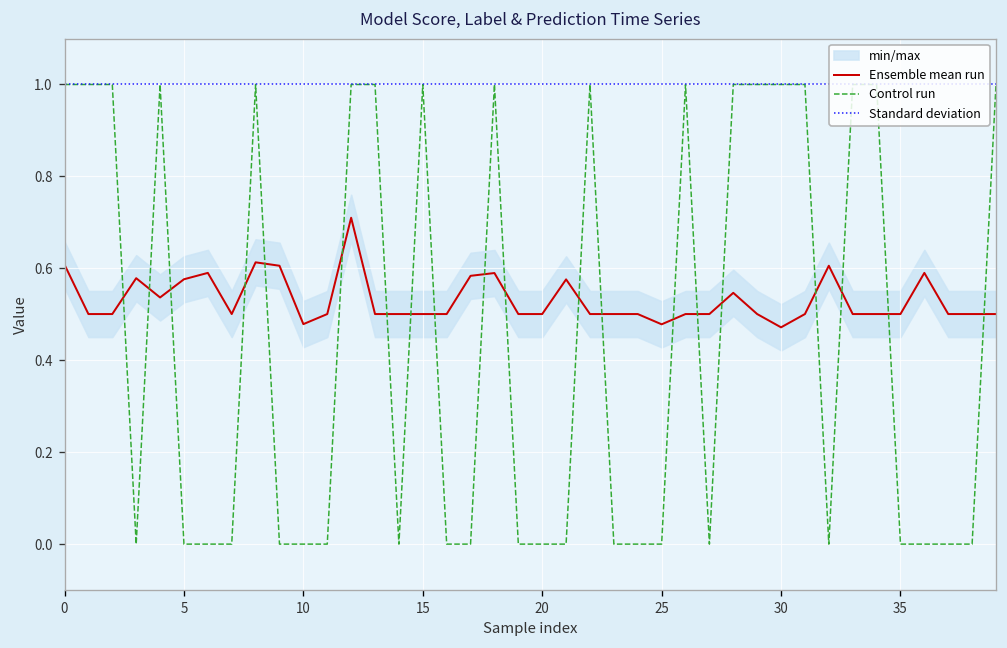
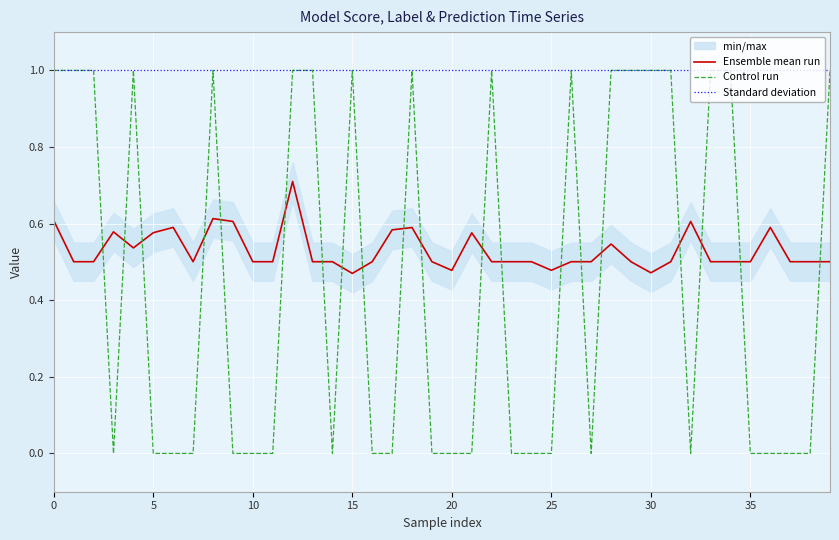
  {
    "Ensemble mean run": {
      "0": 0.61,
      "5": 0.58,
-     "10": 0.48,
-     "15": 0.50,
-     "20": 0.50,
+     "10": 0.50,
+     "15": 0.47,
+     "20": 0.48,
      "25": 0.48,
      "30": 0.47,
      "35": 0.50
    },
    "Control run": {
      "5": 0.00,
      "10": 0.00,
      "20": 0.00,
      "25": 0.00,
      "35": 0.00
    },
    "Standard deviation": {
      "5": 1.00,
      "10": 1.00,
      "20": 1.00,
      "25": 1.00
    }
  }
